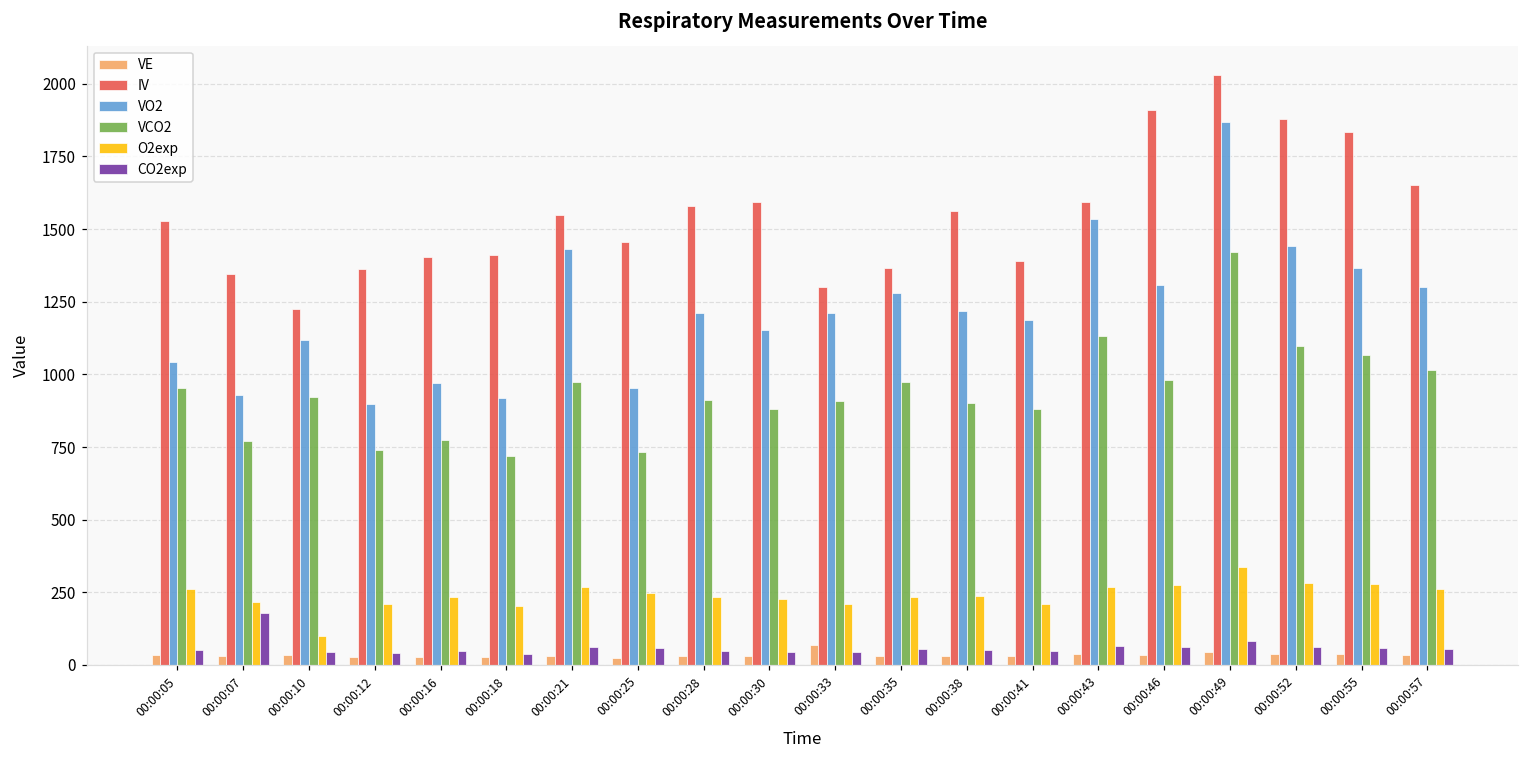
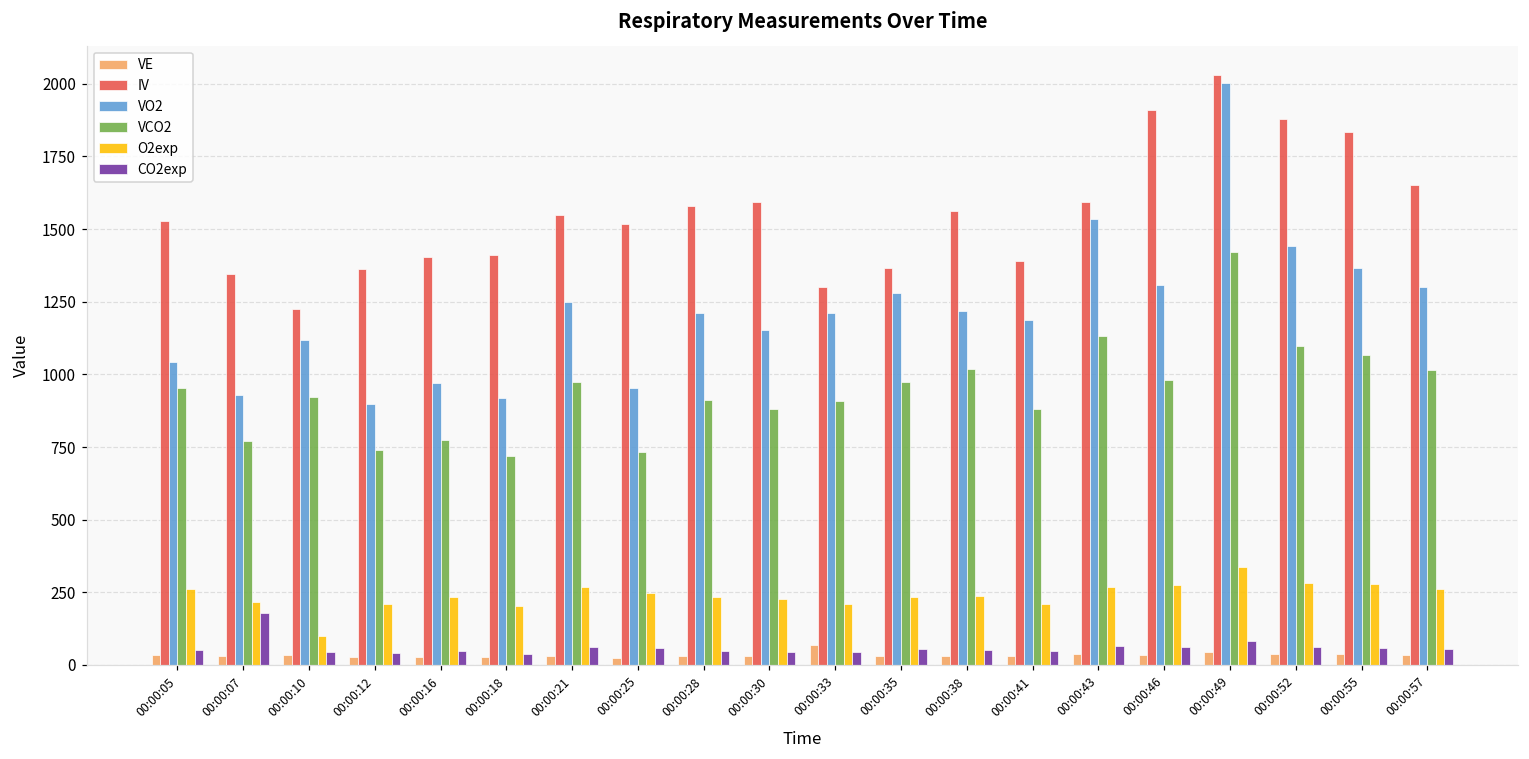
  {
    "VE": {
      "00:00:05": 40,
      "00:00:07": 30,
      "00:00:10": 30,
      "00:00:12": 30,
      "00:00:16": 30,
      "00:00:18": 30,
      "00:00:21": 30,
      "00:00:25": 20,
      "00:00:28": 30,
      "00:00:30": 30,
      "00:00:33": 70,
      "00:00:35": 30,
      "00:00:38": 30,
      "00:00:41": 30,
      "00:00:43": 40,
      "00:00:46": 30,
      "00:00:49": 40,
      "00:00:52": 40,
      "00:00:55": 40,
      "00:00:57": 40
    },
    "IV": {
      "00:00:05": 1530,
      "00:00:07": 1350,
      "00:00:10": 1230,
      "00:00:12": 1360,
      "00:00:16": 1410,
      "00:00:18": 1410,
      "00:00:21": 1550,
-     "00:00:25": 1460,
+     "00:00:25": 1520,
      "00:00:28": 1580,
      "00:00:30": 1590,
      "00:00:33": 1300,
      "00:00:35": 1370,
      "00:00:38": 1560,
      "00:00:41": 1390,
      "00:00:43": 1590,
      "00:00:46": 1910,
      "00:00:49": 2030,
      "00:00:52": 1880,
      "00:00:55": 1830,
      "00:00:57": 1650
    },
    "VO2": {
      "00:00:05": 1040,
      "00:00:07": 930,
      "00:00:10": 1120,
      "00:00:12": 900,
      "00:00:16": 970,
      "00:00:18": 920,
-     "00:00:21": 1430,
+     "00:00:21": 1250,
      "00:00:25": 950,
      "00:00:28": 1210,
      "00:00:30": 1150,
      "00:00:33": 1210,
      "00:00:35": 1280,
      "00:00:38": 1220,
      "00:00:41": 1190,
      "00:00:43": 1540,
      "00:00:46": 1310,
-     "00:00:49": 1870,
+     "00:00:49": 2000,
      "00:00:52": 1440,
      "00:00:55": 1370,
      "00:00:57": 1300
    },
    "VCO2": {
      "00:00:05": 950,
      "00:00:07": 770,
      "00:00:10": 920,
      "00:00:12": 740,
      "00:00:16": 770,
      "00:00:18": 720,
      "00:00:21": 970,
      "00:00:25": 730,
      "00:00:28": 910,
      "00:00:30": 880,
      "00:00:33": 910,
      "00:00:35": 970,
-     "00:00:38": 900,
+     "00:00:38": 1020,
      "00:00:41": 880,
      "00:00:43": 1130,
      "00:00:46": 980,
      "00:00:49": 1420,
      "00:00:52": 1100,
      "00:00:55": 1070,
      "00:00:57": 1010
    },
    "O2exp": {
      "00:00:05": 260,
      "00:00:07": 220,
      "00:00:10": 100,
      "00:00:12": 210,
      "00:00:16": 230,
      "00:00:18": 200,
      "00:00:21": 270,
      "00:00:25": 250,
      "00:00:28": 240,
      "00:00:30": 230,
      "00:00:33": 210,
      "00:00:35": 230,
      "00:00:38": 240,
      "00:00:41": 210,
      "00:00:43": 270,
      "00:00:46": 270,
      "00:00:49": 340,
      "00:00:52": 280,
      "00:00:55": 280,
      "00:00:57": 260
    },
    "CO2exp": {
      "00:00:05": 50,
      "00:00:07": 180,
      "00:00:10": 50,
      "00:00:12": 40,
      "00:00:16": 50,
      "00:00:18": 40,
      "00:00:21": 60,
      "00:00:25": 60,
      "00:00:28": 50,
      "00:00:30": 50,
      "00:00:33": 40,
      "00:00:35": 50,
      "00:00:38": 50,
      "00:00:41": 50,
      "00:00:43": 60,
      "00:00:46": 60,
      "00:00:49": 80,
      "00:00:52": 60,
      "00:00:55": 60,
      "00:00:57": 60
    }
  }
